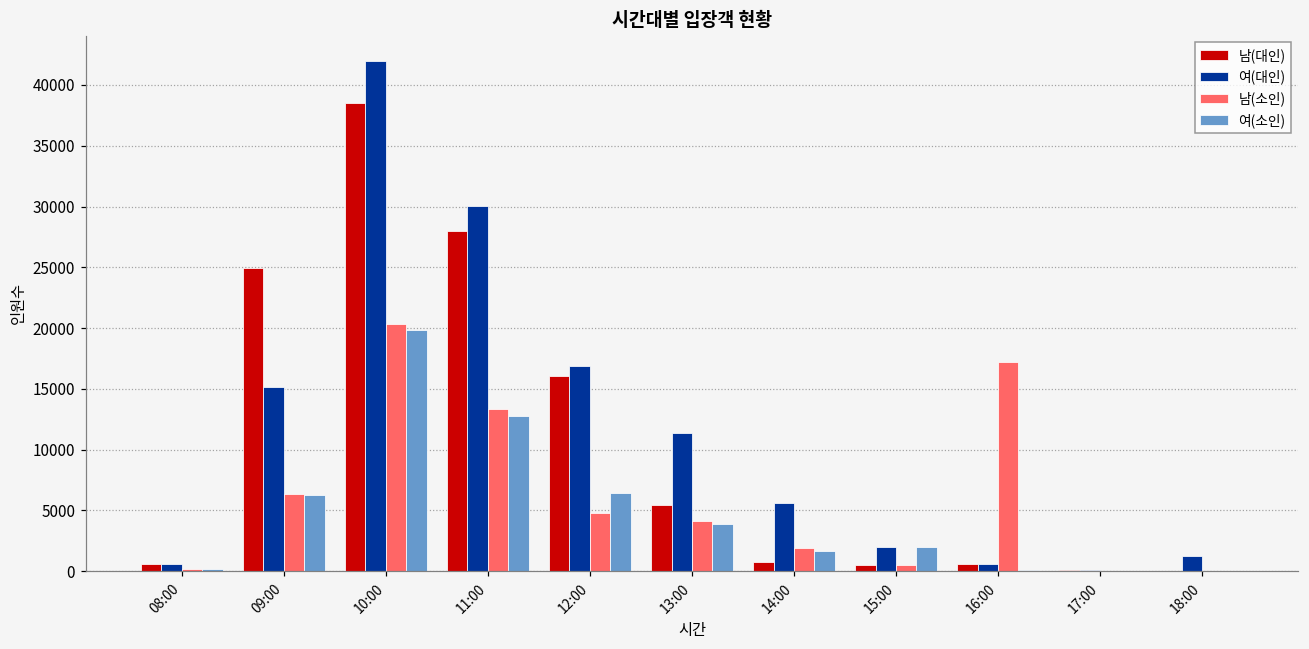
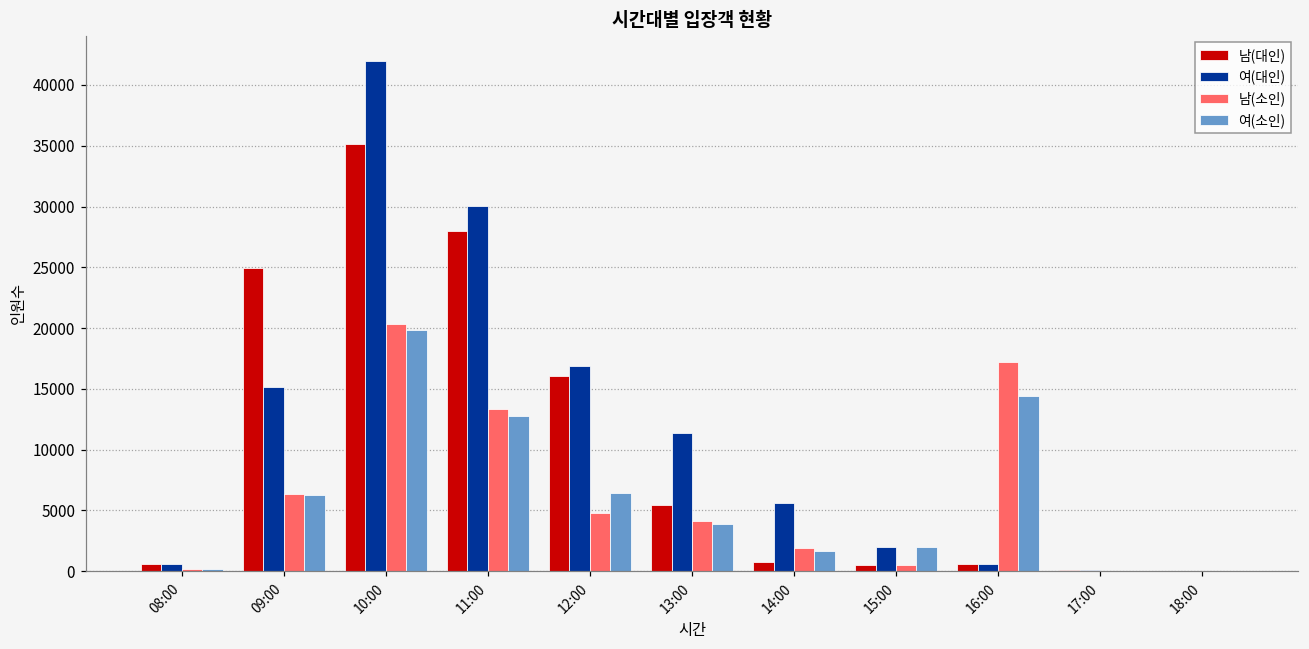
  {
    "남(대인)": {
      "08:00": 600,
      "09:00": 25000,
-     "10:00": 38600,
+     "10:00": 35200,
      "11:00": 28000,
      "12:00": 16000,
      "13:00": 5500,
      "14:00": 700,
      "15:00": 500,
      "16:00": 600
    },
    "여(대인)": {
      "08:00": 600,
      "09:00": 15100,
      "10:00": 42000,
      "11:00": 30000,
      "12:00": 16900,
      "13:00": 11400,
      "14:00": 5700,
      "15:00": 2000,
      "16:00": 600,
-     "18:00": 1300
+     "18:00": 0
    },
    "남(소인)": {
      "09:00": 6300,
      "10:00": 20300,
      "11:00": 13400,
      "12:00": 4800,
      "13:00": 4200,
      "14:00": 1900,
      "15:00": 500,
      "16:00": 17200
    },
    "여(소인)": {
      "09:00": 6300,
      "10:00": 19900,
      "11:00": 12700,
      "12:00": 6500,
      "13:00": 3900,
      "14:00": 1700,
      "15:00": 2000,
-     "16:00": 100
+     "16:00": 14400
    }
  }
